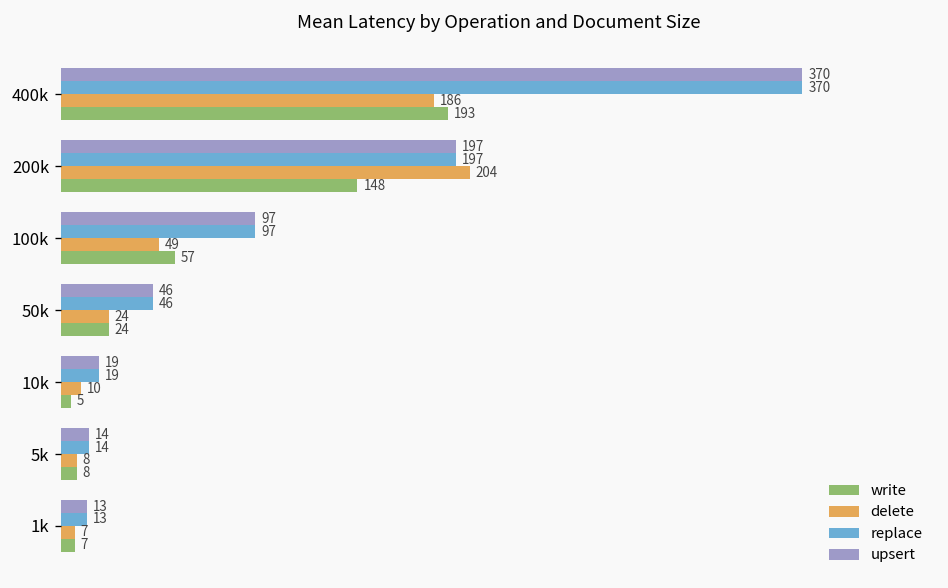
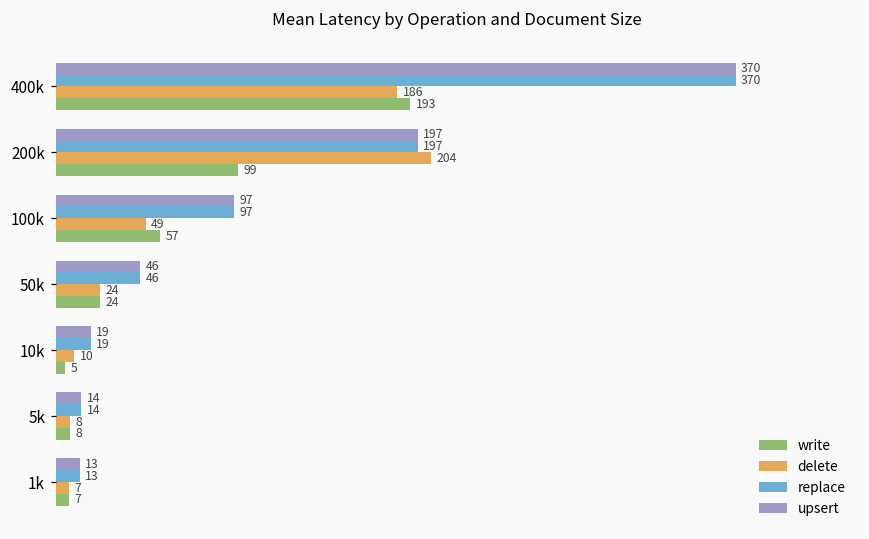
  {
    "write": {
      "400k": 193,
-     "200k": 148,
+     "200k": 99,
      "100k": 57,
      "50k": 24,
      "10k": 5,
      "5k": 8,
      "1k": 7
    },
    "delete": {
      "400k": 186,
      "200k": 204,
      "100k": 49,
      "50k": 24,
      "10k": 10,
      "5k": 8,
      "1k": 7
    }
  }
